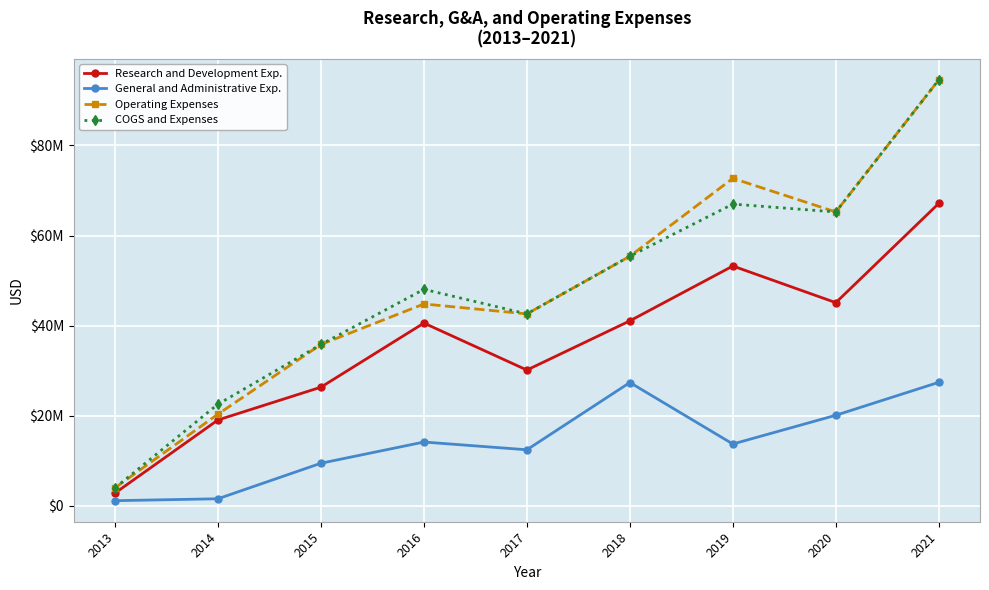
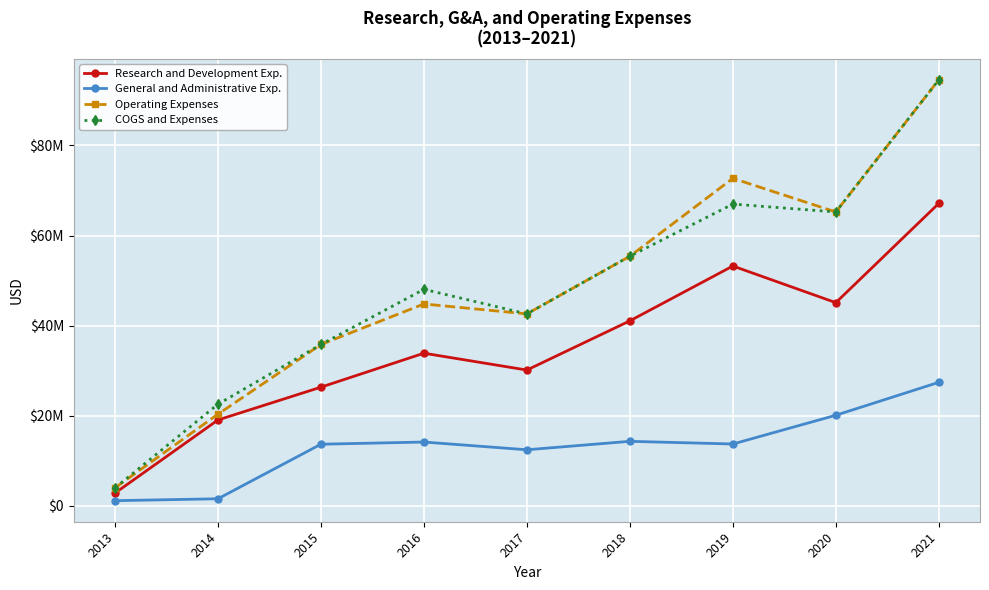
  {
    "Research and Development Exp.": {
      "2013": "$3000000",
      "2014": "$19000000",
      "2015": "$26000000",
-     "2016": "$41000000",
+     "2016": "$34000000",
      "2017": "$30000000",
      "2018": "$41000000",
      "2019": "$53000000",
      "2020": "$45000000",
      "2021": "$67000000"
    },
    "General and Administrative Exp.": {
      "2013": "$1000000",
      "2014": "$2000000",
-     "2015": "$9000000",
+     "2015": "$14000000",
      "2016": "$14000000",
      "2017": "$12000000",
-     "2018": "$27000000",
+     "2018": "$14000000",
      "2019": "$14000000",
      "2020": "$20000000",
      "2021": "$27000000"
    },
    "Operating Expenses": {
      "2014": "$20000000",
      "2016": "$45000000",
      "2019": "$73000000"
    },
    "COGS and Expenses": {
      "2014": "$23000000",
      "2016": "$48000000",
      "2019": "$67000000"
    }
  }
